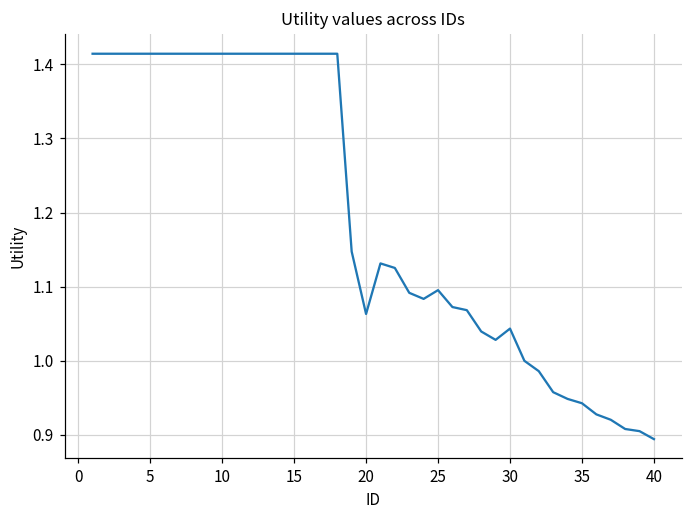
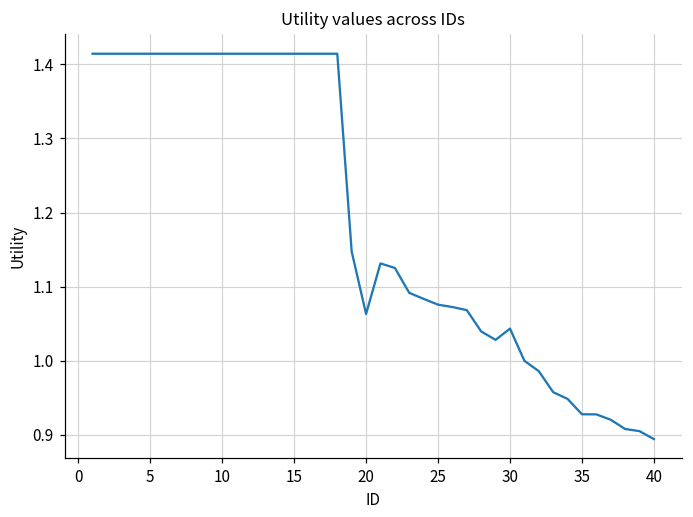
  {
    "5": 1.41,
    "10": 1.41,
    "15": 1.41,
    "20": 1.06,
-   "25": 1.10,
+   "25": 1.08,
    "30": 1.04,
-   "35": 0.94,
+   "35": 0.93,
    "40": 0.89
  }
